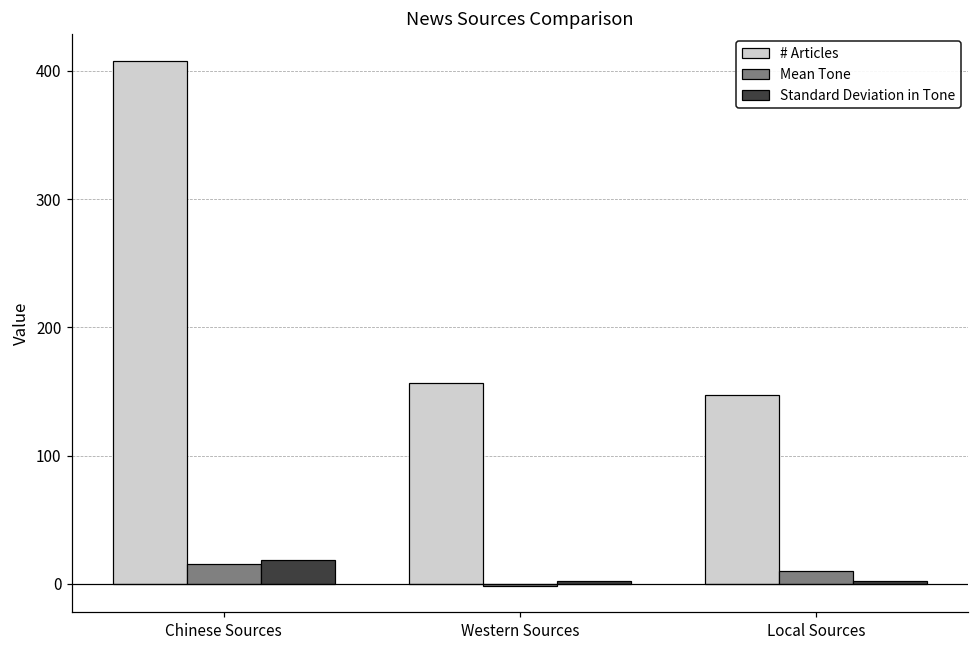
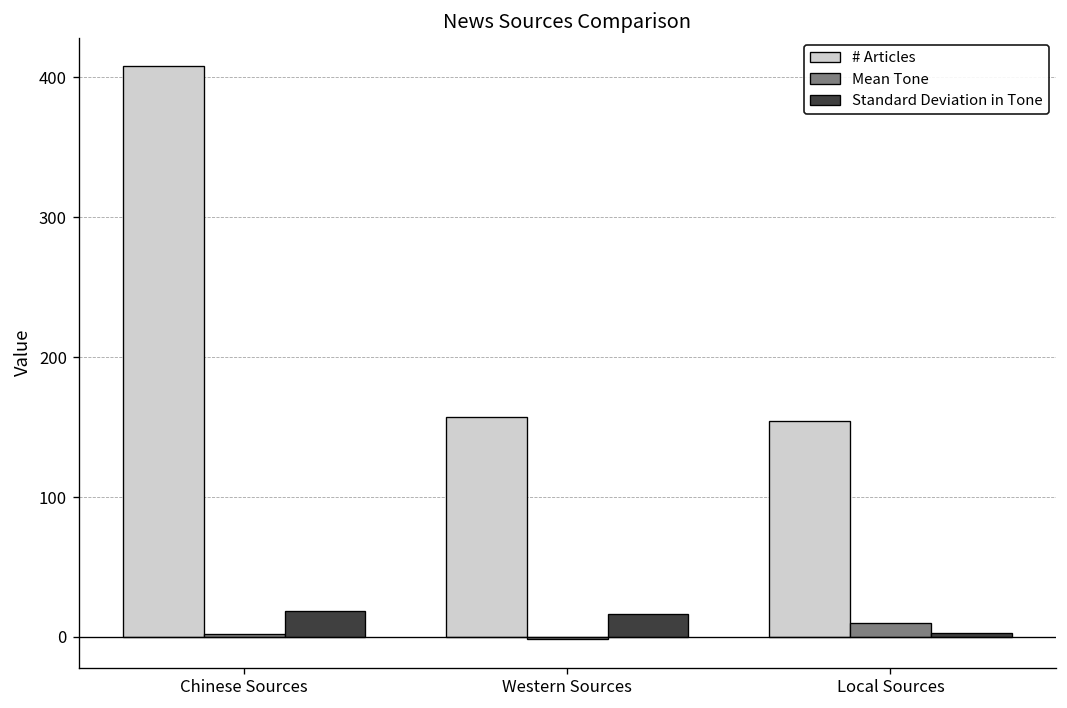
  {
    "# Articles": {
      "Chinese Sources": 408,
      "Western Sources": 157,
-     "Local Sources": 147
+     "Local Sources": 154
    },
    "Mean Tone": {
-     "Chinese Sources": 15,
+     "Chinese Sources": 2,
      "Local Sources": 10
    },
    "Standard Deviation in Tone": {
      "Chinese Sources": 18,
-     "Western Sources": 2,
+     "Western Sources": 16,
      "Local Sources": 3
    }
  }
